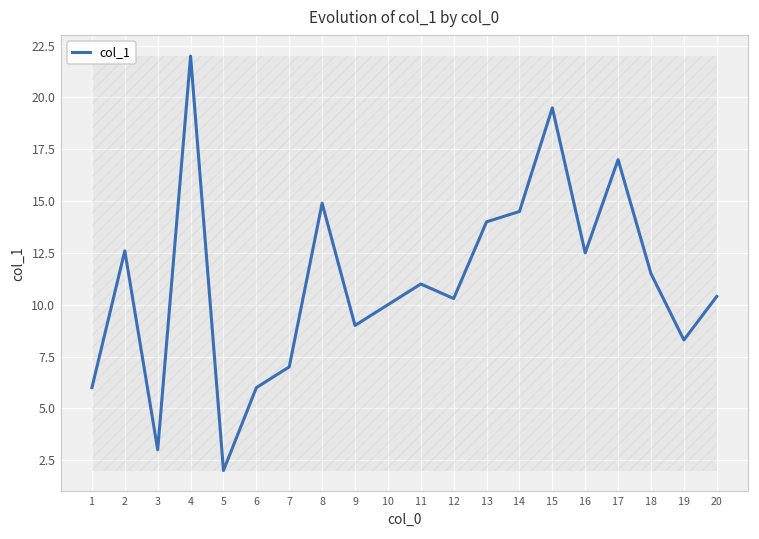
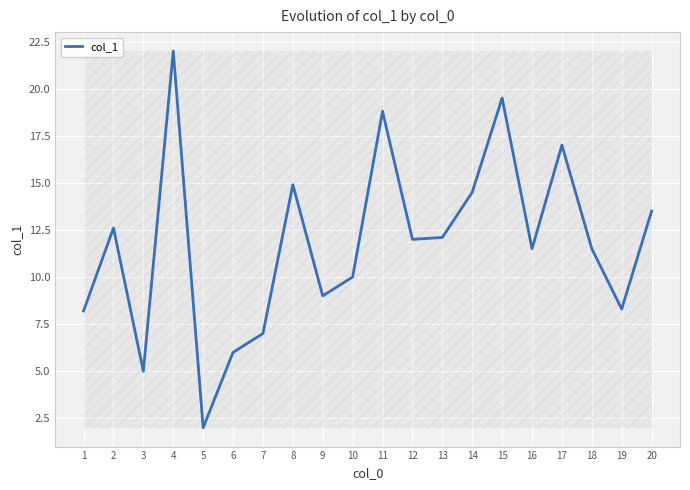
  {
    "col_1": {
-     "1": 6.0,
+     "1": 8.2,
      "2": 12.6,
-     "3": 3,
+     "3": 5,
      "5": 2.0,
      "6": 6.0,
      "7": 7.0,
      "8": 14.9,
      "9": 9.0,
      "10": 10.0,
-     "11": 11.0,
-     "12": 10.3,
-     "13": 14.0,
+     "11": 18.8,
+     "12": 12.0,
+     "13": 12.1,
      "14": 14.5,
      "15": 19.5,
-     "16": 12.5,
+     "16": 11.5,
      "17": 17.0,
      "18": 11.5,
      "19": 8.3,
-     "20": 10.4
+     "20": 13.5
    }
  }
